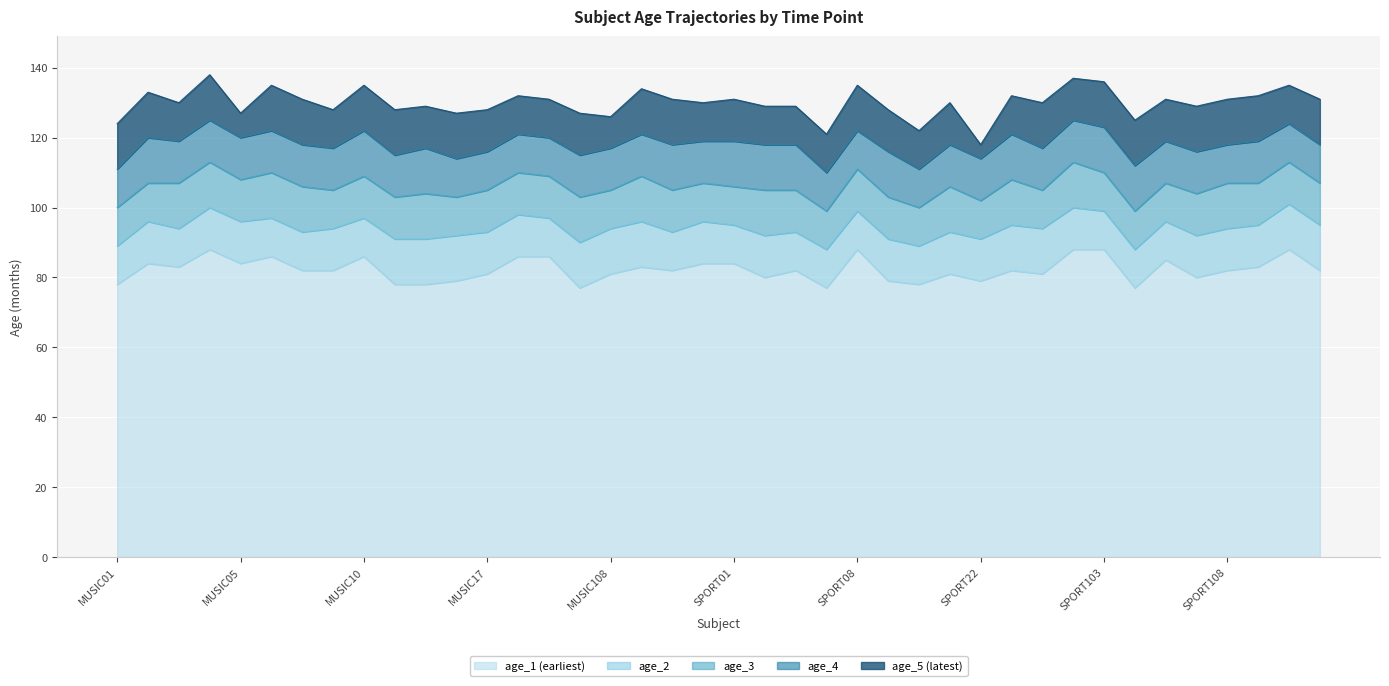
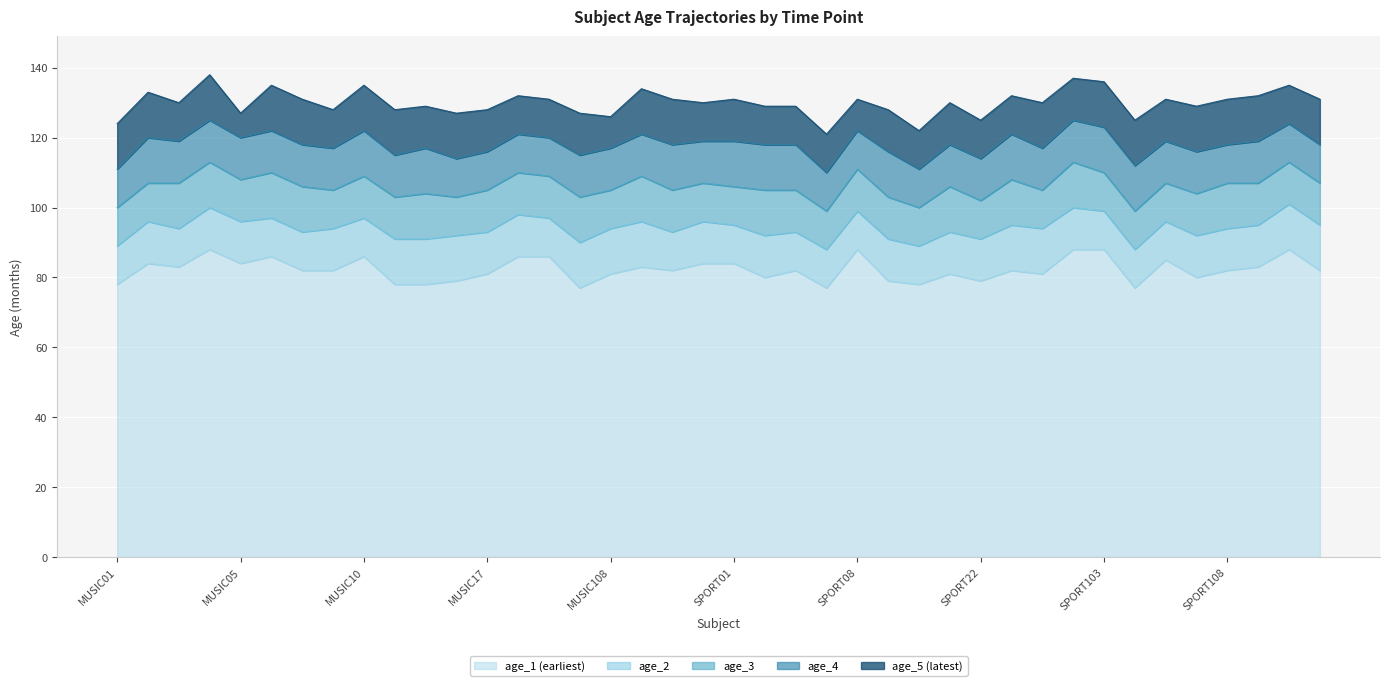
  {
    "age_5 (latest)": {
      "MUSIC01": 124,
      "MUSIC05": 127,
      "MUSIC10": 135,
      "MUSIC17": 128,
      "MUSIC108": 126,
      "SPORT01": 131,
-     "SPORT08": 135,
-     "SPORT22": 118,
+     "SPORT08": 131,
+     "SPORT22": 125,
      "SPORT103": 136,
      "SPORT108": 131
    }
  }
